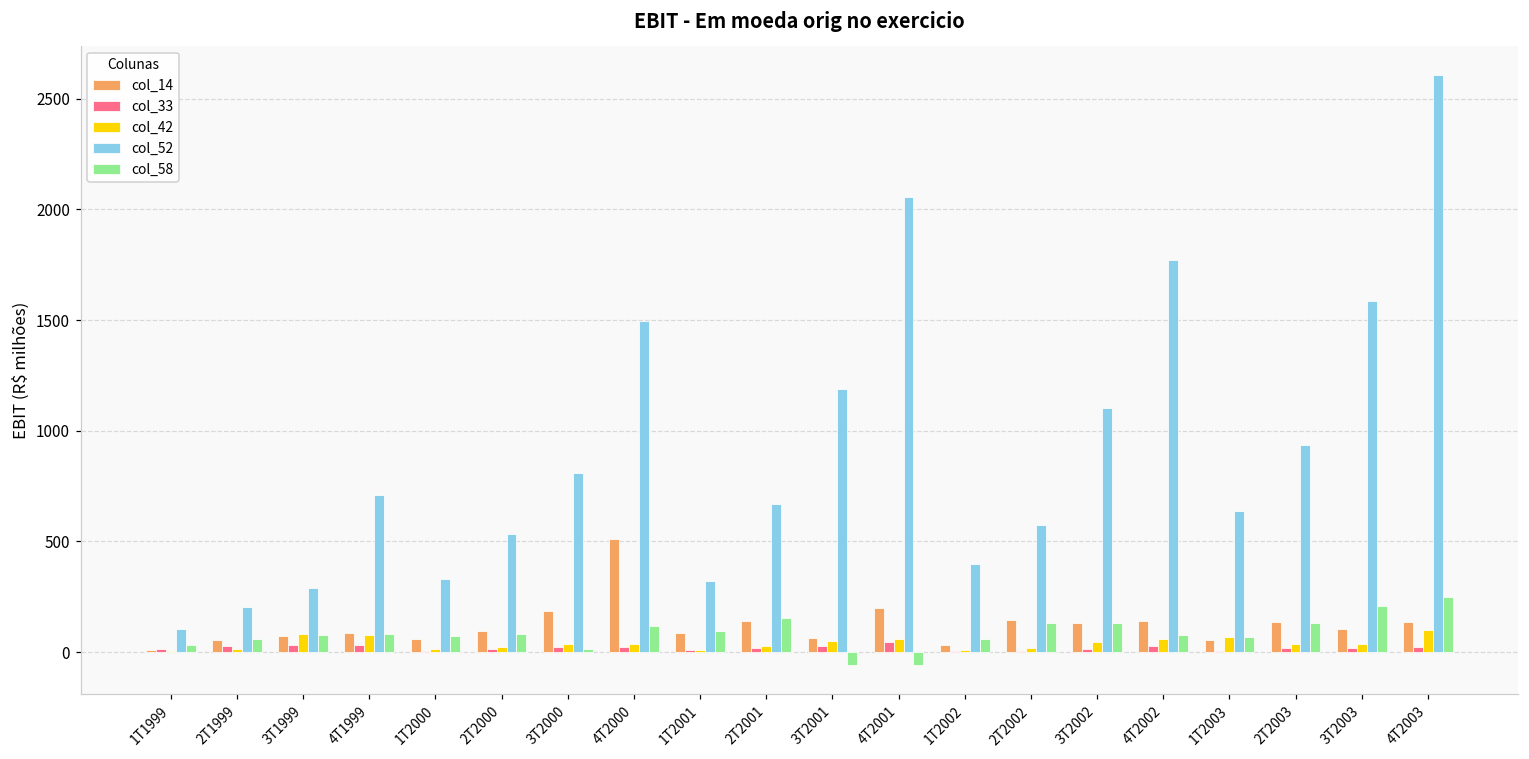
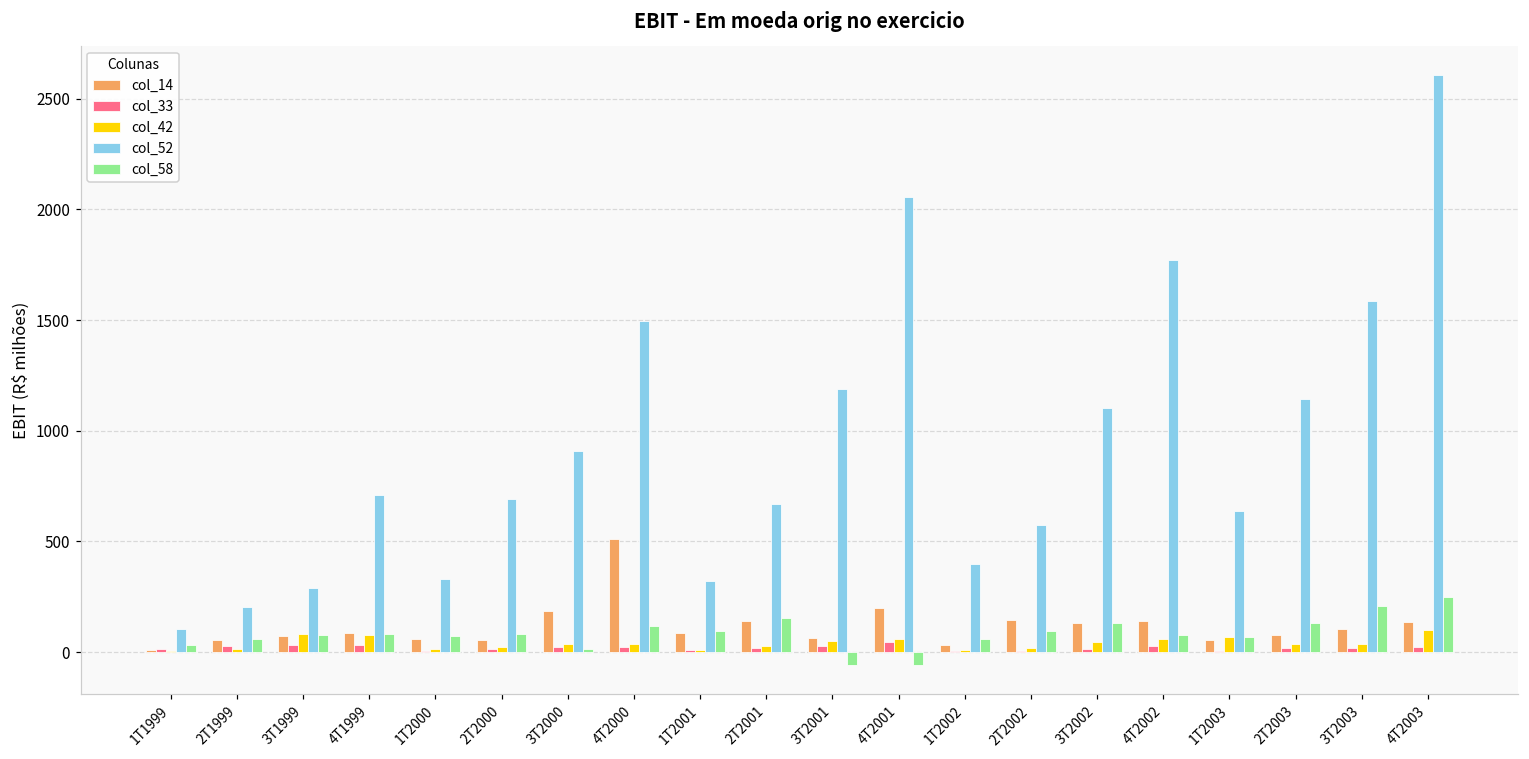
  {
    "col_14": {
      "2T1999": 50,
      "3T1999": 70,
      "4T1999": 80,
      "1T2000": 60,
-     "2T2000": 100,
+     "2T2000": 50,
      "3T2000": 180,
      "4T2000": 510,
      "1T2001": 90,
      "2T2001": 140,
      "3T2001": 60,
      "4T2001": 200,
      "1T2002": 30,
      "2T2002": 140,
      "3T2002": 130,
      "4T2002": 140,
      "1T2003": 60,
-     "2T2003": 140,
+     "2T2003": 80,
      "3T2003": 100,
      "4T2003": 140
    },
    "col_33": {
      "2T1999": 30,
      "3T1999": 30,
      "4T1999": 30,
      "2T2000": 10,
      "3T2000": 20,
      "4T2000": 20,
      "2T2001": 20,
      "3T2001": 30,
      "4T2001": 40,
      "3T2002": 10,
      "4T2002": 30,
      "2T2003": 20,
      "3T2003": 20,
      "4T2003": 20
    },
    "col_42": {
      "3T1999": 80,
      "4T1999": 80,
      "1T2000": 10,
      "2T2000": 20,
      "3T2000": 40,
      "4T2000": 40,
      "2T2001": 20,
      "3T2001": 50,
      "4T2001": 60,
      "2T2002": 20,
      "3T2002": 40,
      "4T2002": 60,
      "1T2003": 70,
      "2T2003": 40,
      "3T2003": 40,
      "4T2003": 100
    },
    "col_52": {
      "1T1999": 100,
      "2T1999": 200,
      "3T1999": 290,
      "4T1999": 710,
      "1T2000": 330,
-     "2T2000": 530,
-     "3T2000": 810,
+     "2T2000": 690,
+     "3T2000": 910,
      "4T2000": 1500,
      "1T2001": 320,
      "2T2001": 670,
      "3T2001": 1190,
      "4T2001": 2050,
      "1T2002": 400,
      "2T2002": 570,
      "3T2002": 1100,
      "4T2002": 1770,
      "1T2003": 640,
-     "2T2003": 940,
+     "2T2003": 1140,
      "3T2003": 1590,
      "4T2003": 2610
    },
    "col_58": {
      "1T1999": 30,
      "2T1999": 60,
      "3T1999": 80,
      "4T1999": 80,
      "1T2000": 70,
      "2T2000": 80,
      "3T2000": 10,
      "4T2000": 120,
      "1T2001": 100,
      "2T2001": 150,
      "3T2001": -60,
      "4T2001": -60,
      "1T2002": 60,
-     "2T2002": 130,
+     "2T2002": 90,
      "3T2002": 130,
      "4T2002": 80,
      "1T2003": 70,
      "2T2003": 130,
      "3T2003": 210,
      "4T2003": 250
    }
  }
